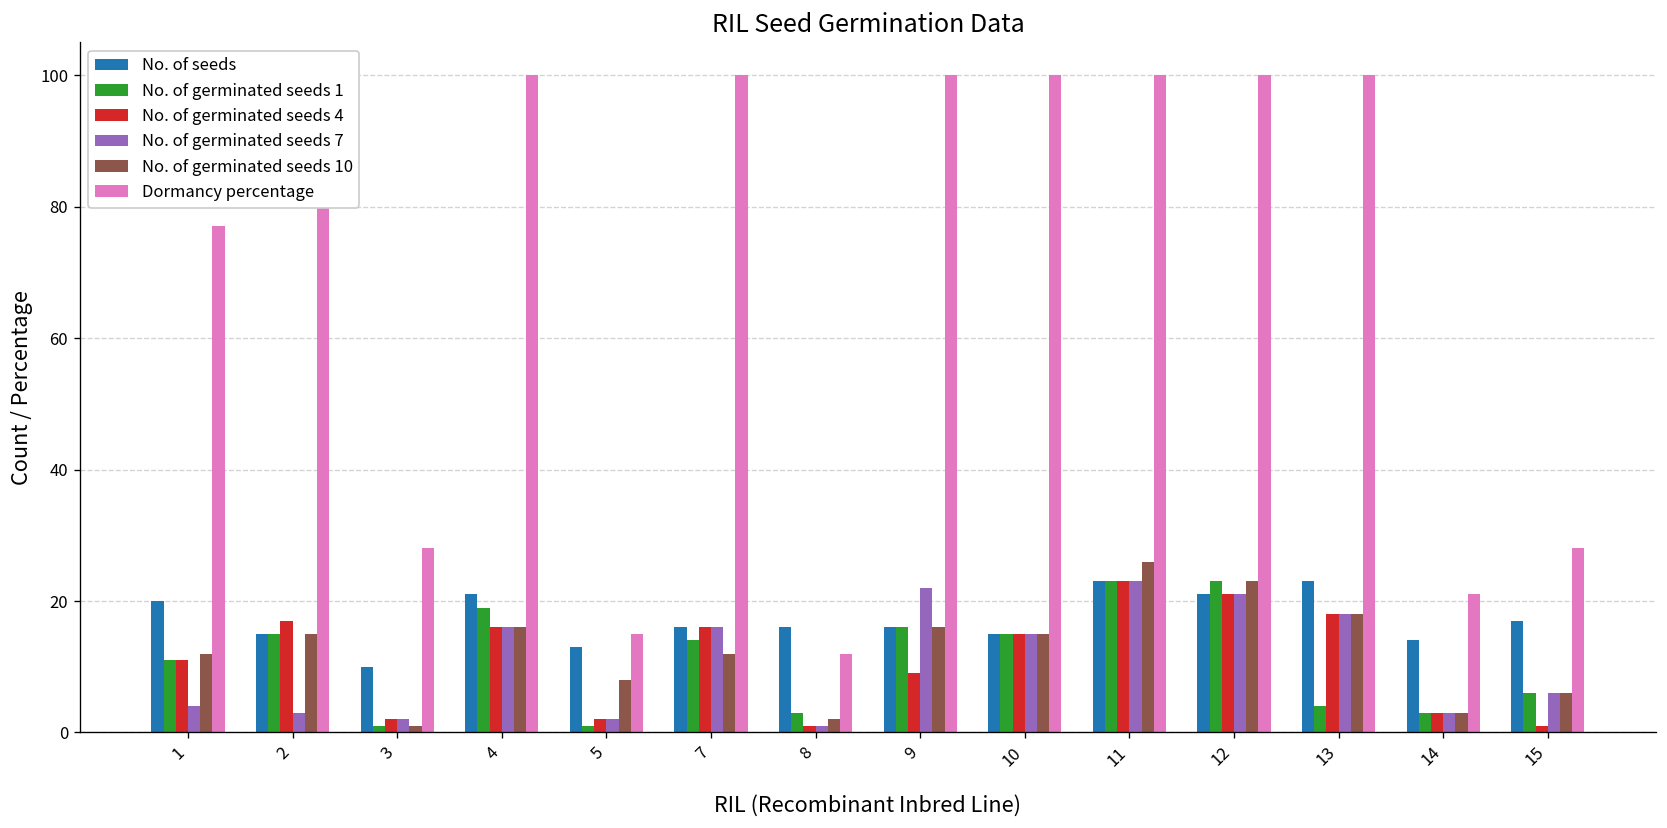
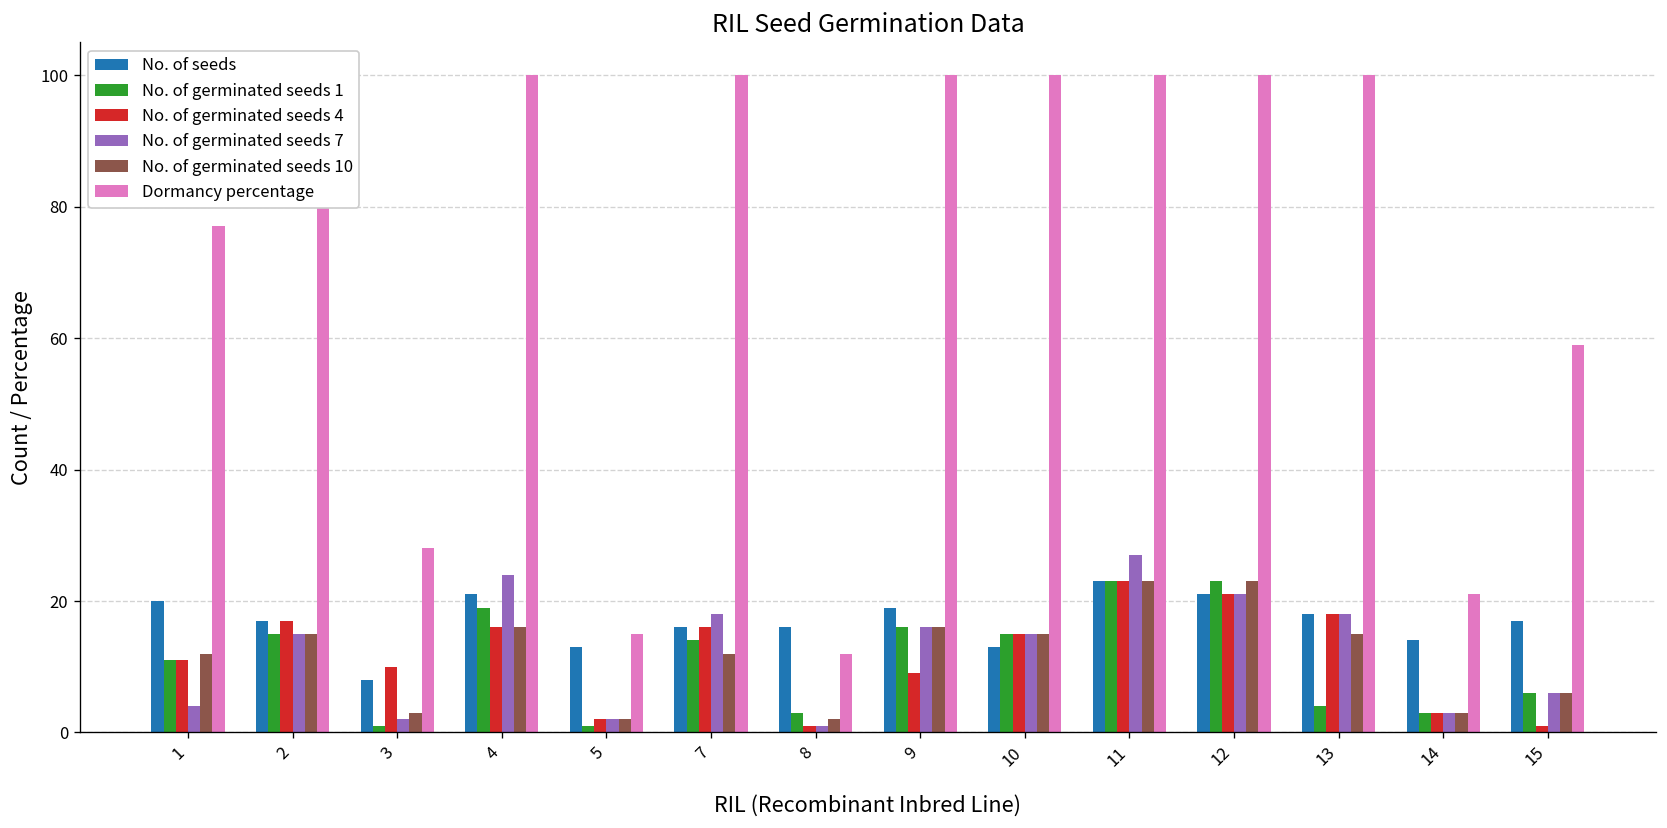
  {
    "No. of seeds": {
      "1": 20,
-     "2": 15,
-     "3": 10,
+     "2": 17,
+     "3": 8,
      "4": 21,
      "5": 13,
      "7": 16,
      "8": 16,
-     "9": 16,
-     "10": 15,
+     "9": 19,
+     "10": 13,
      "11": 23,
      "12": 21,
-     "13": 23,
+     "13": 18,
      "14": 14,
      "15": 17
    },
    "No. of germinated seeds 1": {
      "1": 11,
      "2": 15,
      "3": 1,
      "4": 19,
      "5": 1,
      "7": 14,
      "8": 3,
      "9": 16,
      "10": 15,
      "11": 23,
      "12": 23,
      "13": 4,
      "14": 3,
      "15": 6
    },
    "No. of germinated seeds 4": {
      "1": 11,
      "2": 17,
-     "3": 2,
+     "3": 10,
      "4": 16,
      "5": 2,
      "7": 16,
      "8": 1,
      "9": 9,
      "10": 15,
      "11": 23,
      "12": 21,
      "13": 18,
      "14": 3,
      "15": 1
    },
    "No. of germinated seeds 7": {
      "1": 4,
-     "2": 3,
+     "2": 15,
      "3": 2,
-     "4": 16,
+     "4": 24,
      "5": 2,
-     "7": 16,
+     "7": 18,
      "8": 1,
-     "9": 22,
+     "9": 16,
      "10": 15,
-     "11": 23,
+     "11": 27,
      "12": 21,
      "13": 18,
      "14": 3,
      "15": 6
    },
    "No. of germinated seeds 10": {
      "1": 12,
      "2": 15,
-     "3": 1,
+     "3": 3,
      "4": 16,
-     "5": 8,
+     "5": 2,
      "7": 12,
      "8": 2,
      "9": 16,
      "10": 15,
-     "11": 26,
+     "11": 23,
      "12": 23,
-     "13": 18,
+     "13": 15,
      "14": 3,
      "15": 6
    },
    "Dormancy percentage": {
      "1": 77,
      "3": 28,
      "4": 100,
      "5": 15,
      "7": 100,
      "8": 12,
      "9": 100,
      "10": 100,
      "11": 100,
      "12": 100,
      "13": 100,
      "14": 21,
-     "15": 28
+     "15": 59
    }
  }
